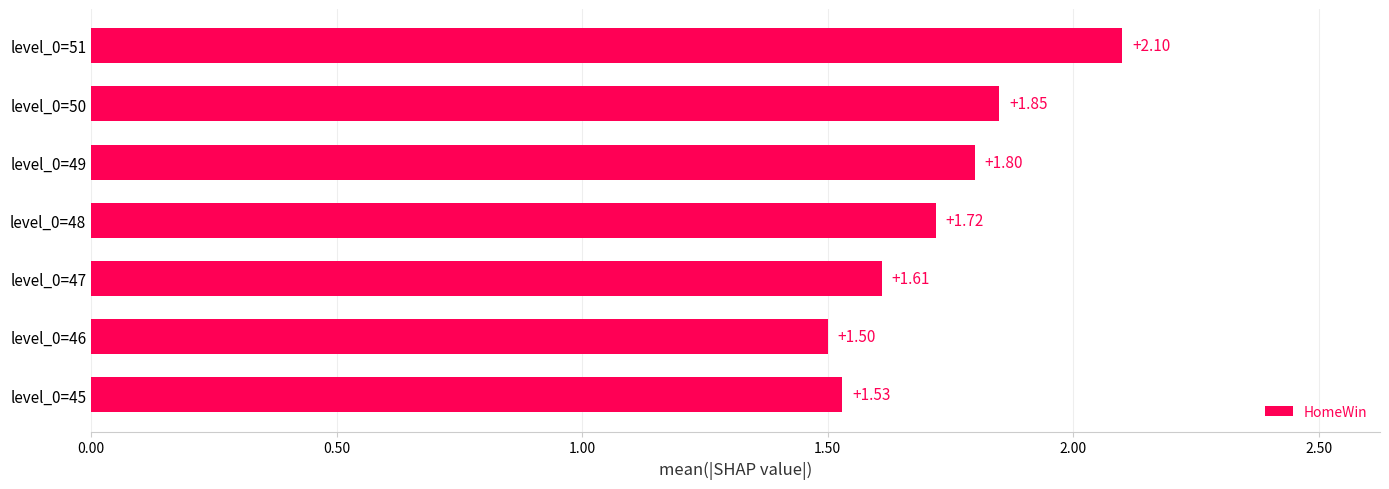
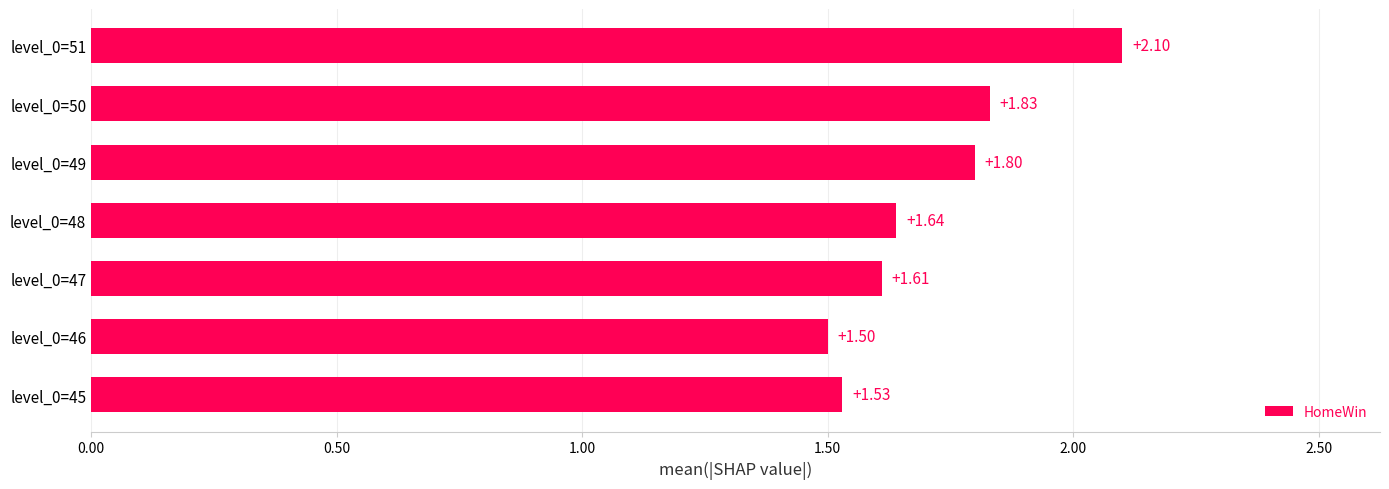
  {
    "level_0=51": "+2.10",
-   "level_0=50": "+1.85",
+   "level_0=50": "+1.83",
    "level_0=49": "+1.80",
-   "level_0=48": "+1.72",
+   "level_0=48": "+1.64",
    "level_0=47": "+1.61",
    "level_0=46": "+1.50",
    "level_0=45": "+1.53"
  }
